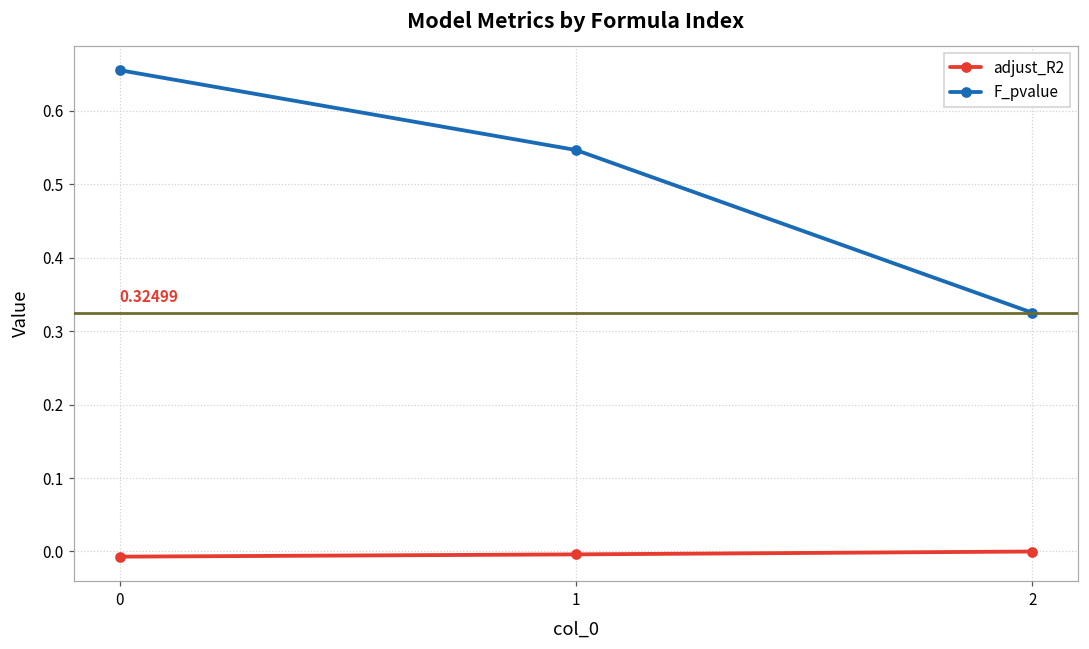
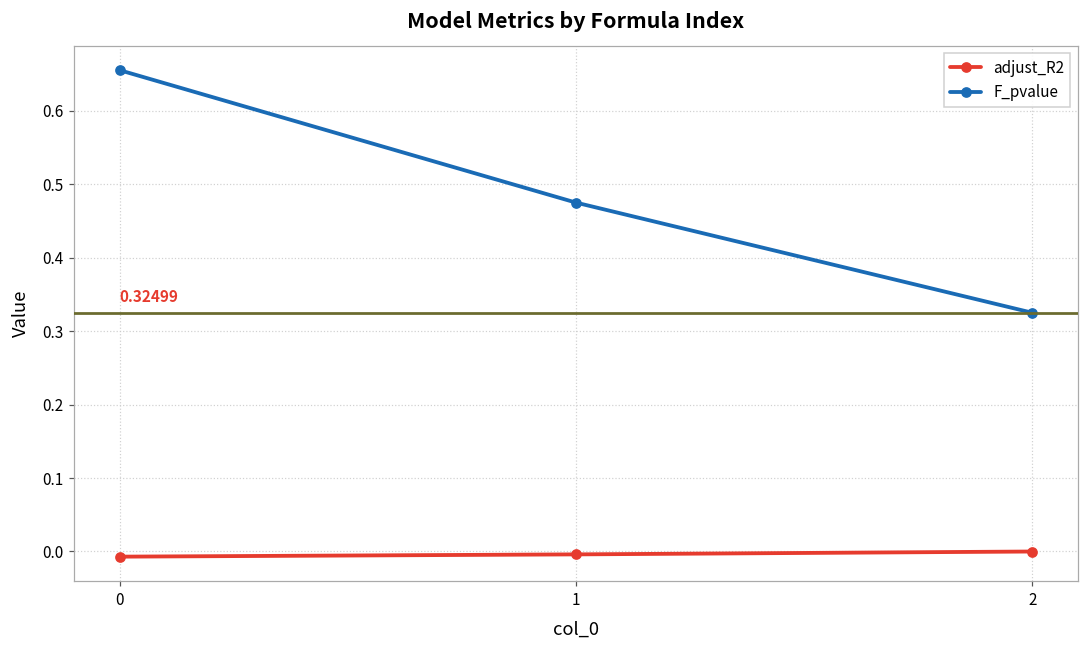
  {
    "adjust_R2": {
      "0": -0.01,
      "1": 0.00,
      "2": 0.00
    },
    "F_pvalue": {
      "0": 0.66,
-     "1": 0.55,
+     "1": 0.48,
      "2": 0.32
    }
  }
